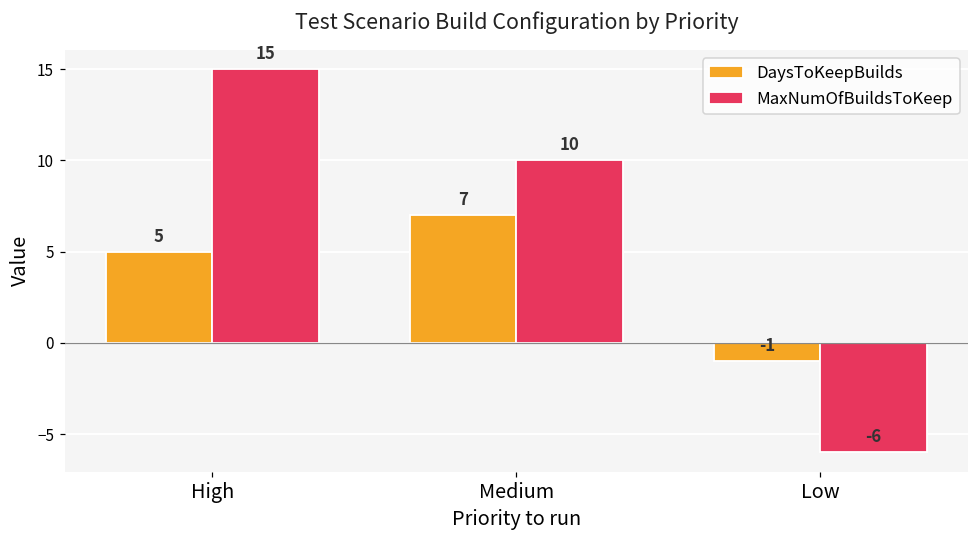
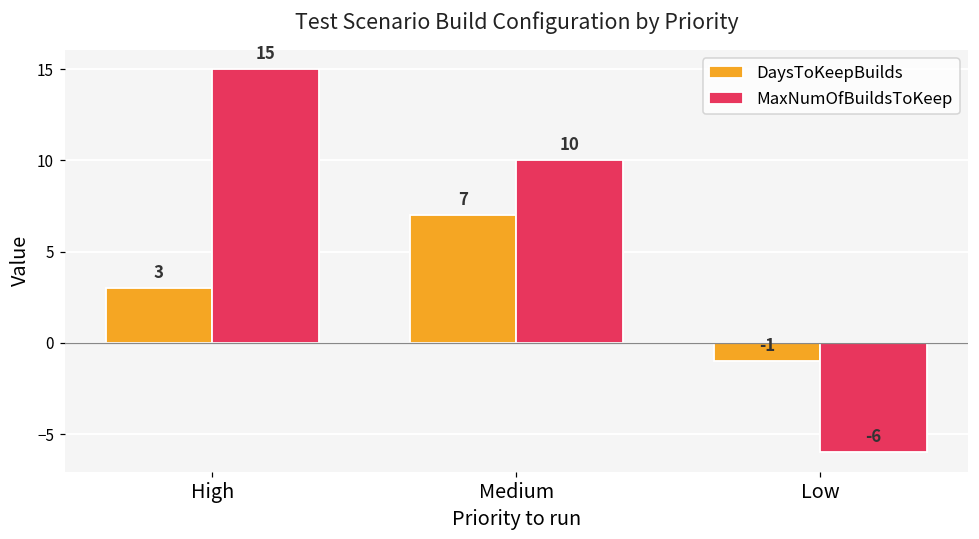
  {
    "DaysToKeepBuilds": {
-     "High": 5,
+     "High": 3,
      "Medium": 7,
      "Low": -1
    },
    "MaxNumOfBuildsToKeep": {
      "High": 15,
      "Medium": 10,
      "Low": -6
    }
  }
